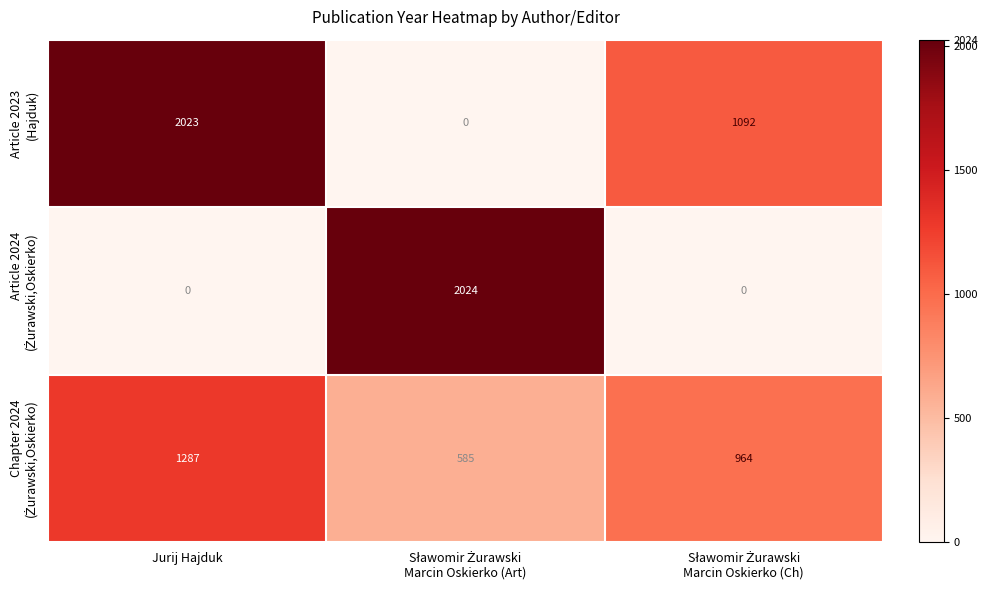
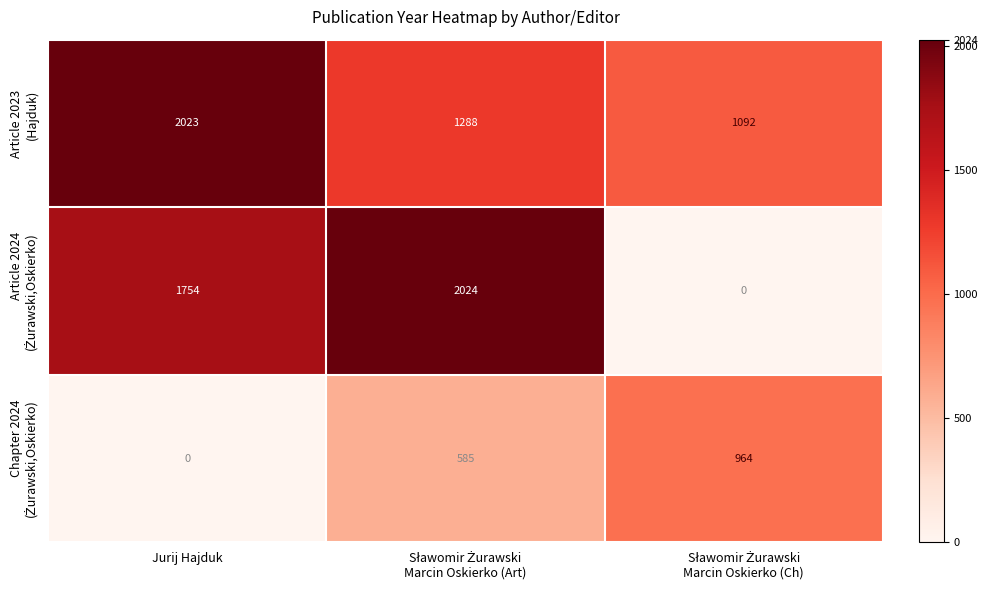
  {
    "Article 2023 (Hajduk)": {
      "Jurij Hajduk": 2023,
-     "Sławomir Żurawski Marcin Oskierko (Art)": 0,
+     "Sławomir Żurawski Marcin Oskierko (Art)": 1288,
      "Sławomir Żurawski Marcin Oskierko (Ch)": 1092
    },
    "Article 2024 (Żurawski,Oskierko)": {
-     "Jurij Hajduk": 0,
+     "Jurij Hajduk": 1754,
      "Sławomir Żurawski Marcin Oskierko (Art)": 2024,
      "Sławomir Żurawski Marcin Oskierko (Ch)": 0
    },
    "Chapter 2024 (Żurawski,Oskierko)": {
-     "Jurij Hajduk": 1287,
+     "Jurij Hajduk": 0,
      "Sławomir Żurawski Marcin Oskierko (Art)": 585,
      "Sławomir Żurawski Marcin Oskierko (Ch)": 964
    }
  }
